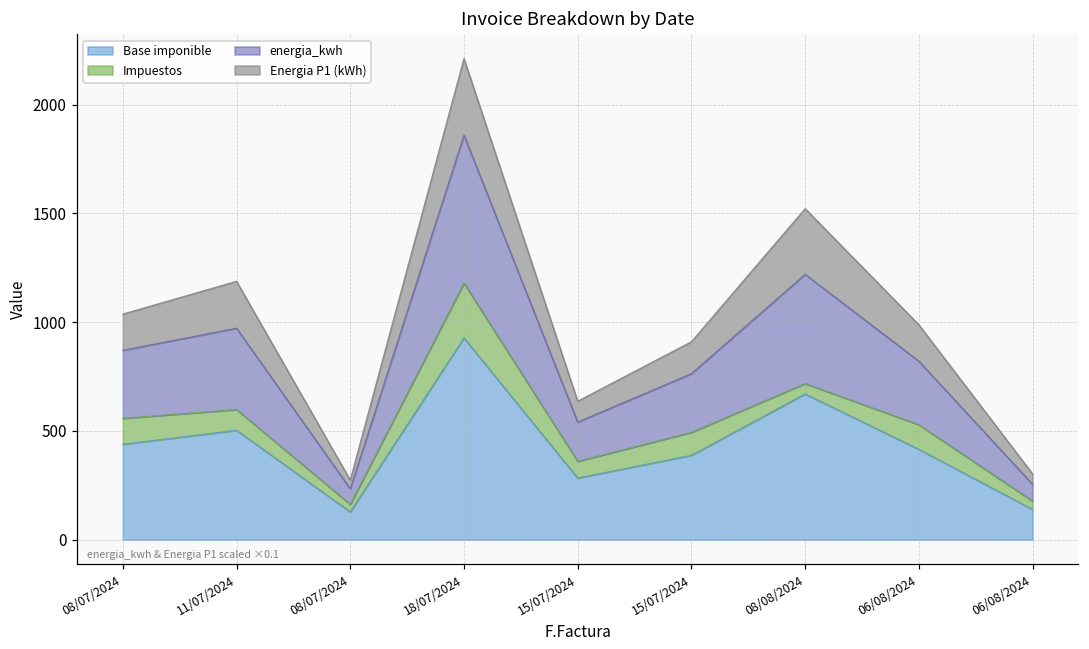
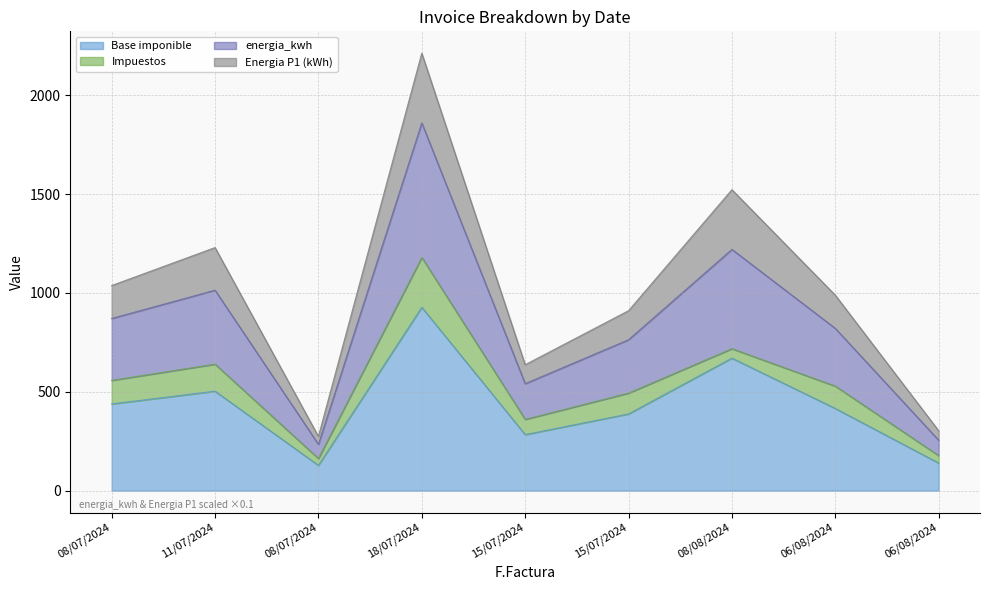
  {
    "Impuestos": {
-     "11/07/2024": 100,
+     "11/07/2024": 140,
      "18/07/2024": 250,
      "08/08/2024": 50
    }
  }
